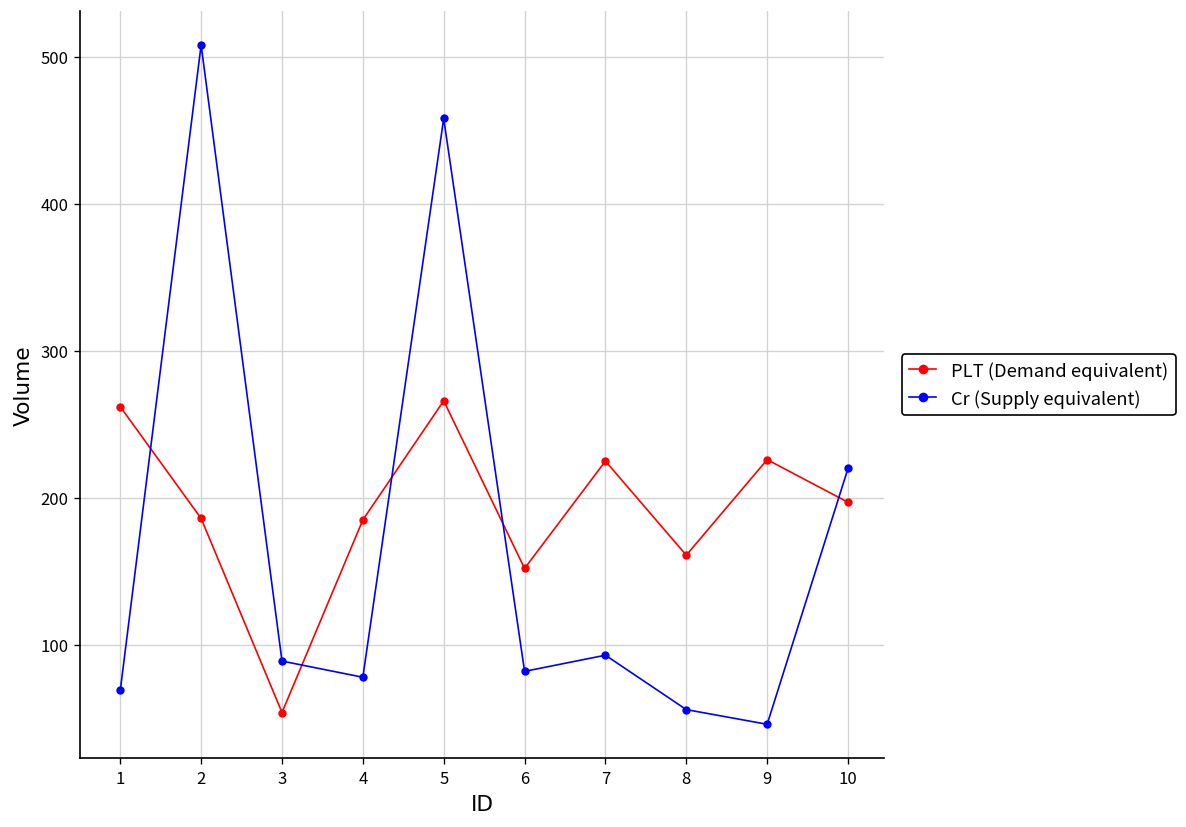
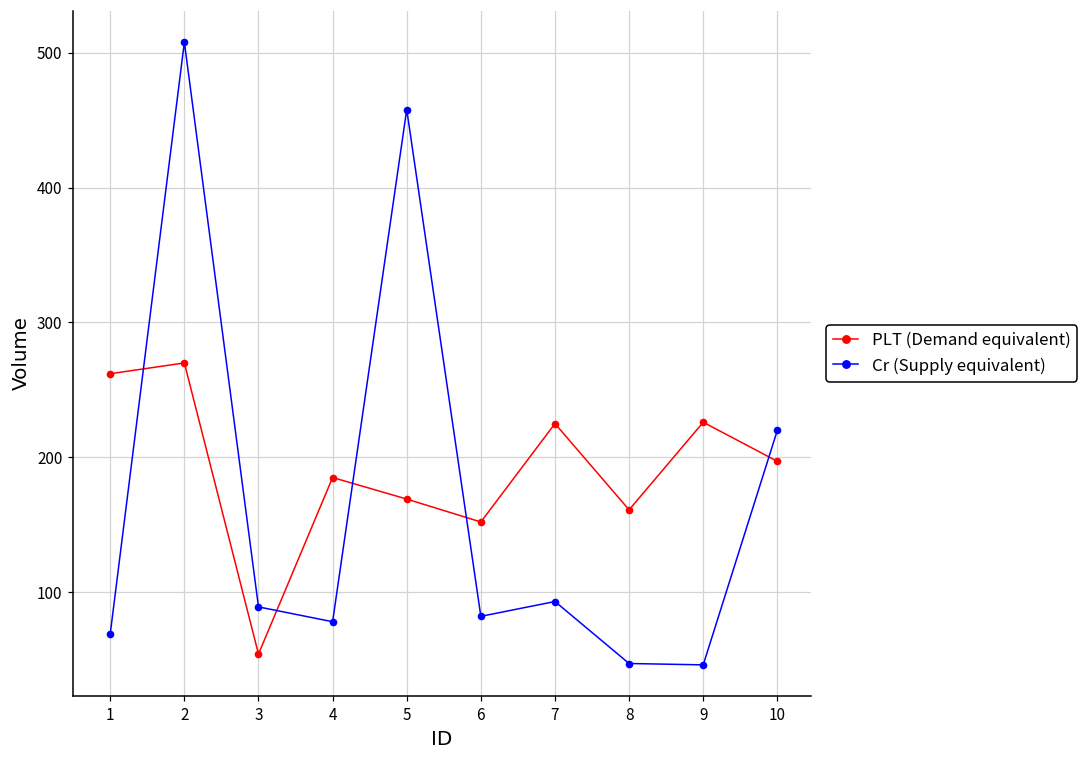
  {
    "PLT (Demand equivalent)": {
      "1": 262,
-     "2": 186,
+     "2": 270,
      "3": 54,
      "4": 185,
-     "5": 266,
+     "5": 169,
      "6": 152,
      "7": 225,
      "8": 161,
      "9": 226,
      "10": 197
    },
    "Cr (Supply equivalent)": {
      "1": 69,
      "2": 508,
      "3": 89,
      "4": 78,
      "5": 458,
      "6": 82,
      "7": 93,
-     "8": 56,
+     "8": 47,
      "9": 46,
      "10": 220
    }
  }
